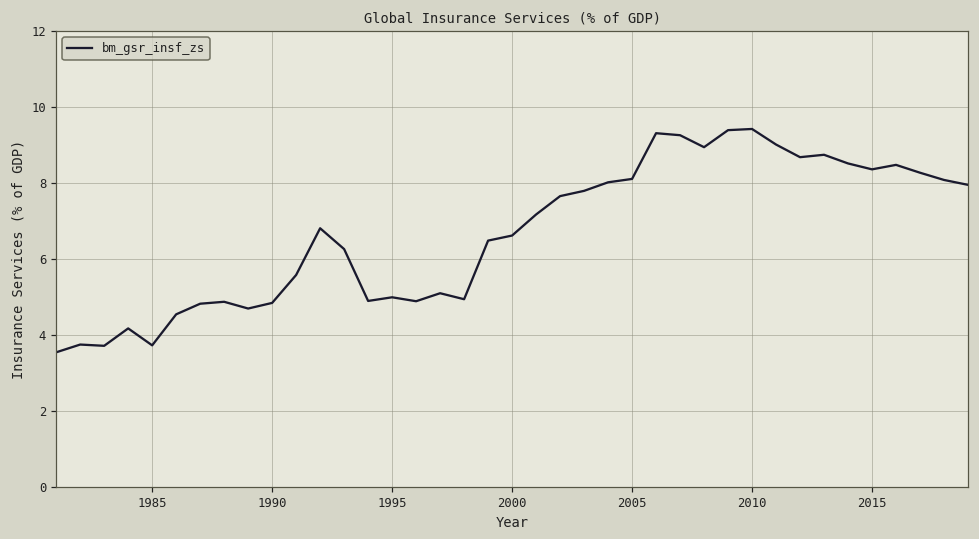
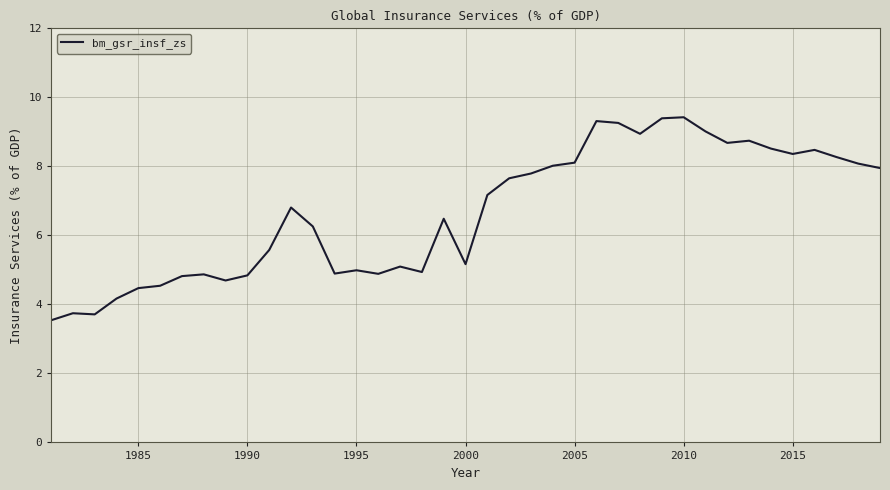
  {
-   "1985": 3.7,
+   "1985": 4.5,
    "1990": 4.8,
    "1995": 5.0,
-   "2000": 6.6,
+   "2000": 5.2,
    "2005": 8.1,
    "2010": 9.4,
    "2015": 8.4
  }
